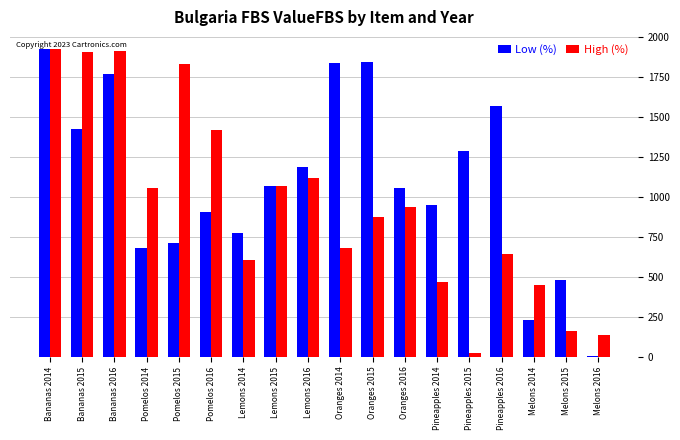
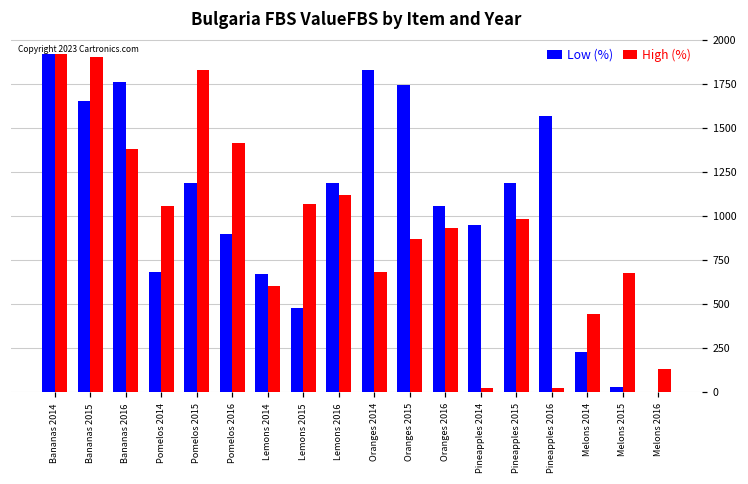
  {
    "Low (%)": {
-     "Bananas 2015": 1420,
+     "Bananas 2015": 1660,
      "Bananas 2016": 1770,
      "Pomelos 2014": 680,
-     "Pomelos 2015": 710,
+     "Pomelos 2015": 1190,
      "Pomelos 2016": 900,
-     "Lemons 2014": 780,
-     "Lemons 2015": 1070,
+     "Lemons 2014": 670,
+     "Lemons 2015": 480,
      "Lemons 2016": 1190,
      "Oranges 2014": 1830,
-     "Oranges 2015": 1840,
+     "Oranges 2015": 1750,
      "Oranges 2016": 1060,
      "Pineapples 2014": 950,
-     "Pineapples 2015": 1290,
+     "Pineapples 2015": 1190,
      "Pineapples 2016": 1570,
      "Melons 2014": 230,
-     "Melons 2015": 480
+     "Melons 2015": 30
    },
    "High (%)": {
      "Bananas 2015": 1910,
-     "Bananas 2016": 1910,
+     "Bananas 2016": 1380,
      "Pomelos 2014": 1060,
      "Pomelos 2015": 1830,
      "Pomelos 2016": 1420,
      "Lemons 2014": 610,
      "Lemons 2015": 1070,
      "Lemons 2016": 1120,
      "Oranges 2014": 680,
      "Oranges 2015": 870,
      "Oranges 2016": 940,
-     "Pineapples 2014": 470,
-     "Pineapples 2015": 20,
-     "Pineapples 2016": 640,
+     "Pineapples 2014": 20,
+     "Pineapples 2015": 990,
+     "Pineapples 2016": 20,
      "Melons 2014": 450,
-     "Melons 2015": 160,
+     "Melons 2015": 680,
      "Melons 2016": 140
    }
  }
